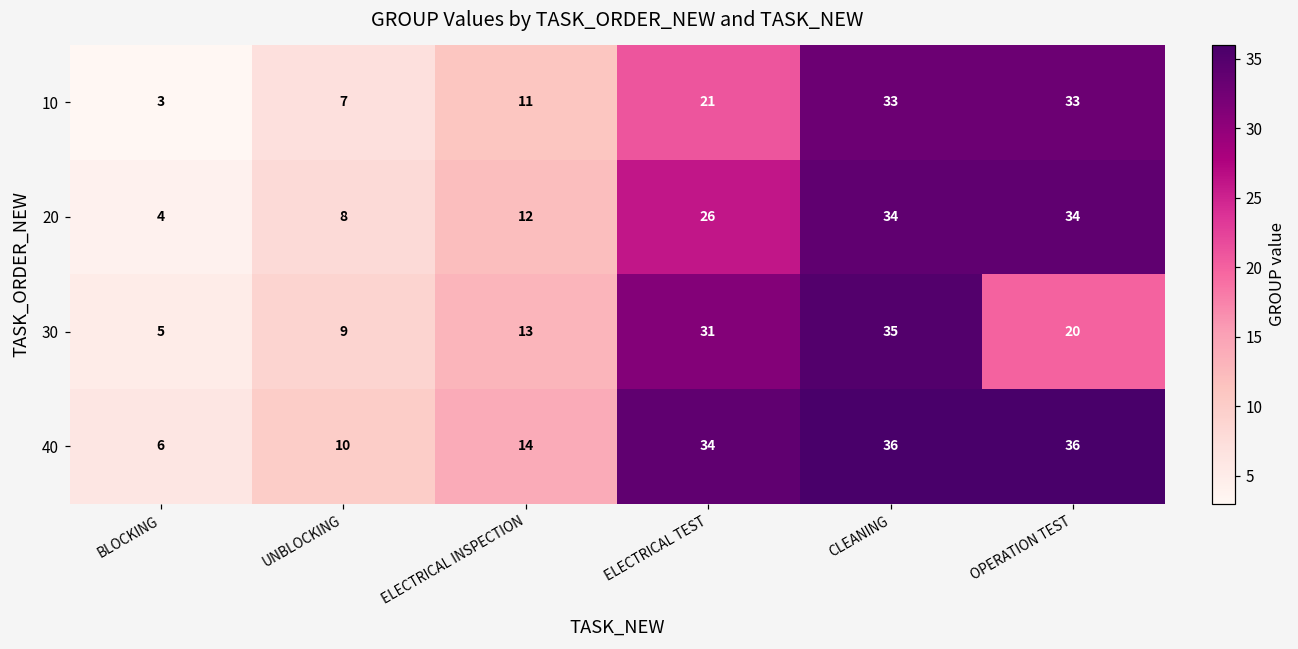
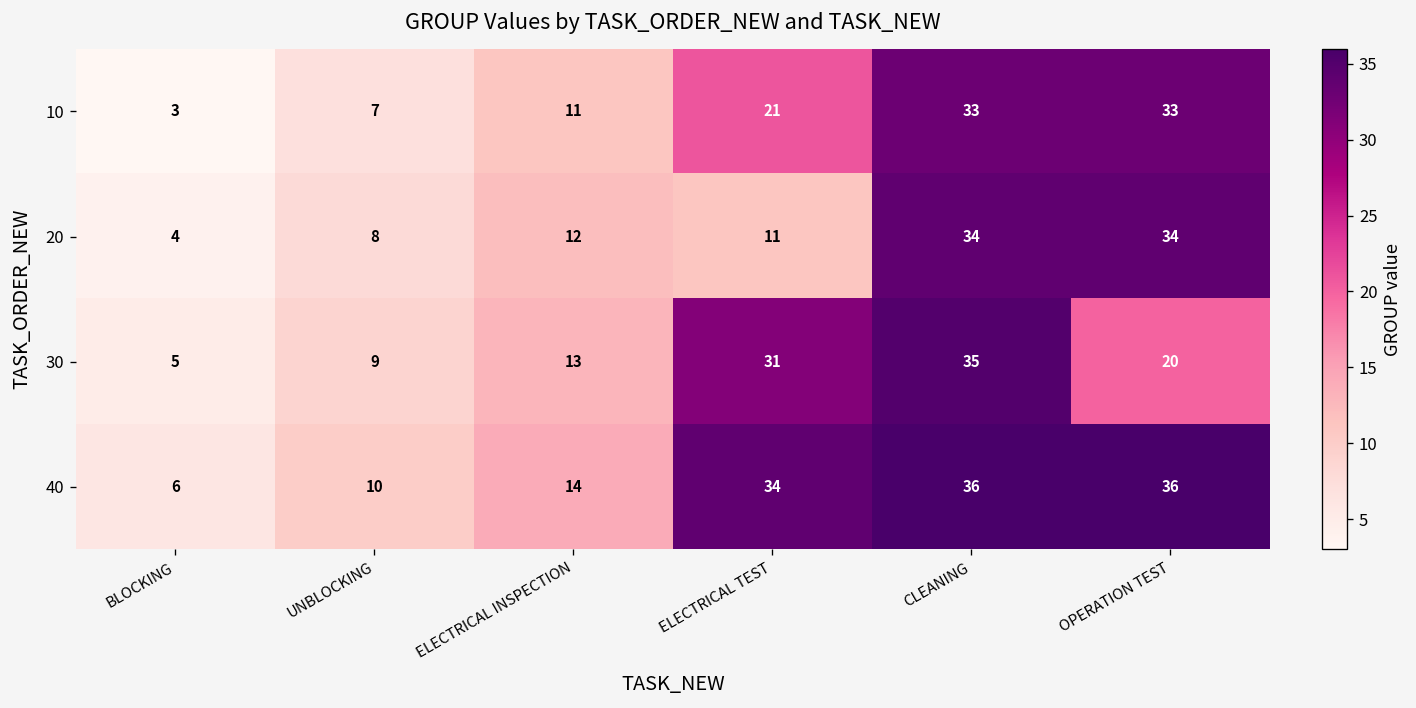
  {
    "10": {
      "BLOCKING": 3,
      "UNBLOCKING": 7,
      "ELECTRICAL INSPECTION": 11,
      "ELECTRICAL TEST": 21,
      "CLEANING": 33,
      "OPERATION TEST": 33
    },
    "20": {
      "BLOCKING": 4,
      "UNBLOCKING": 8,
      "ELECTRICAL INSPECTION": 12,
-     "ELECTRICAL TEST": 26,
+     "ELECTRICAL TEST": 11,
      "CLEANING": 34,
      "OPERATION TEST": 34
    },
    "30": {
      "BLOCKING": 5,
      "UNBLOCKING": 9,
      "ELECTRICAL INSPECTION": 13,
      "ELECTRICAL TEST": 31,
      "CLEANING": 35,
      "OPERATION TEST": 20
    },
    "40": {
      "BLOCKING": 6,
      "UNBLOCKING": 10,
      "ELECTRICAL INSPECTION": 14,
      "ELECTRICAL TEST": 34,
      "CLEANING": 36,
      "OPERATION TEST": 36
    }
  }
